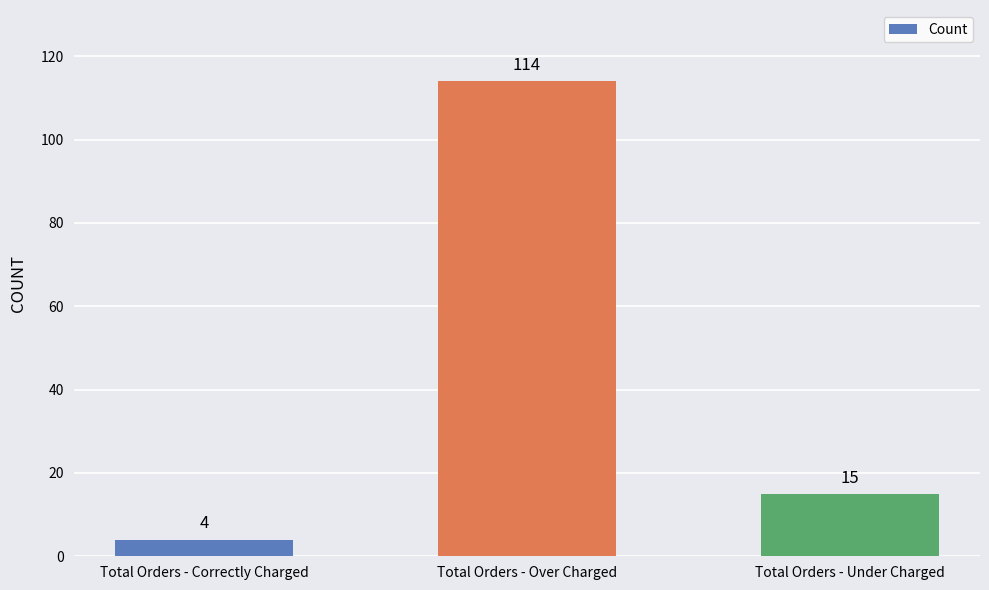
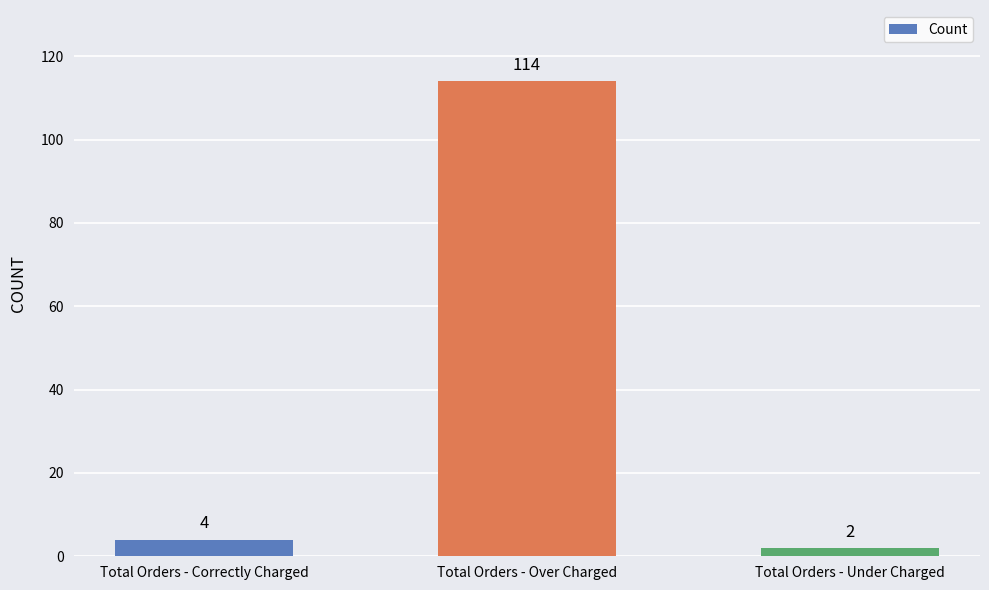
  {
    "Total Orders - Correctly Charged": 4,
    "Total Orders - Over Charged": 114,
-   "Total Orders - Under Charged": 15
+   "Total Orders - Under Charged": 2
  }
